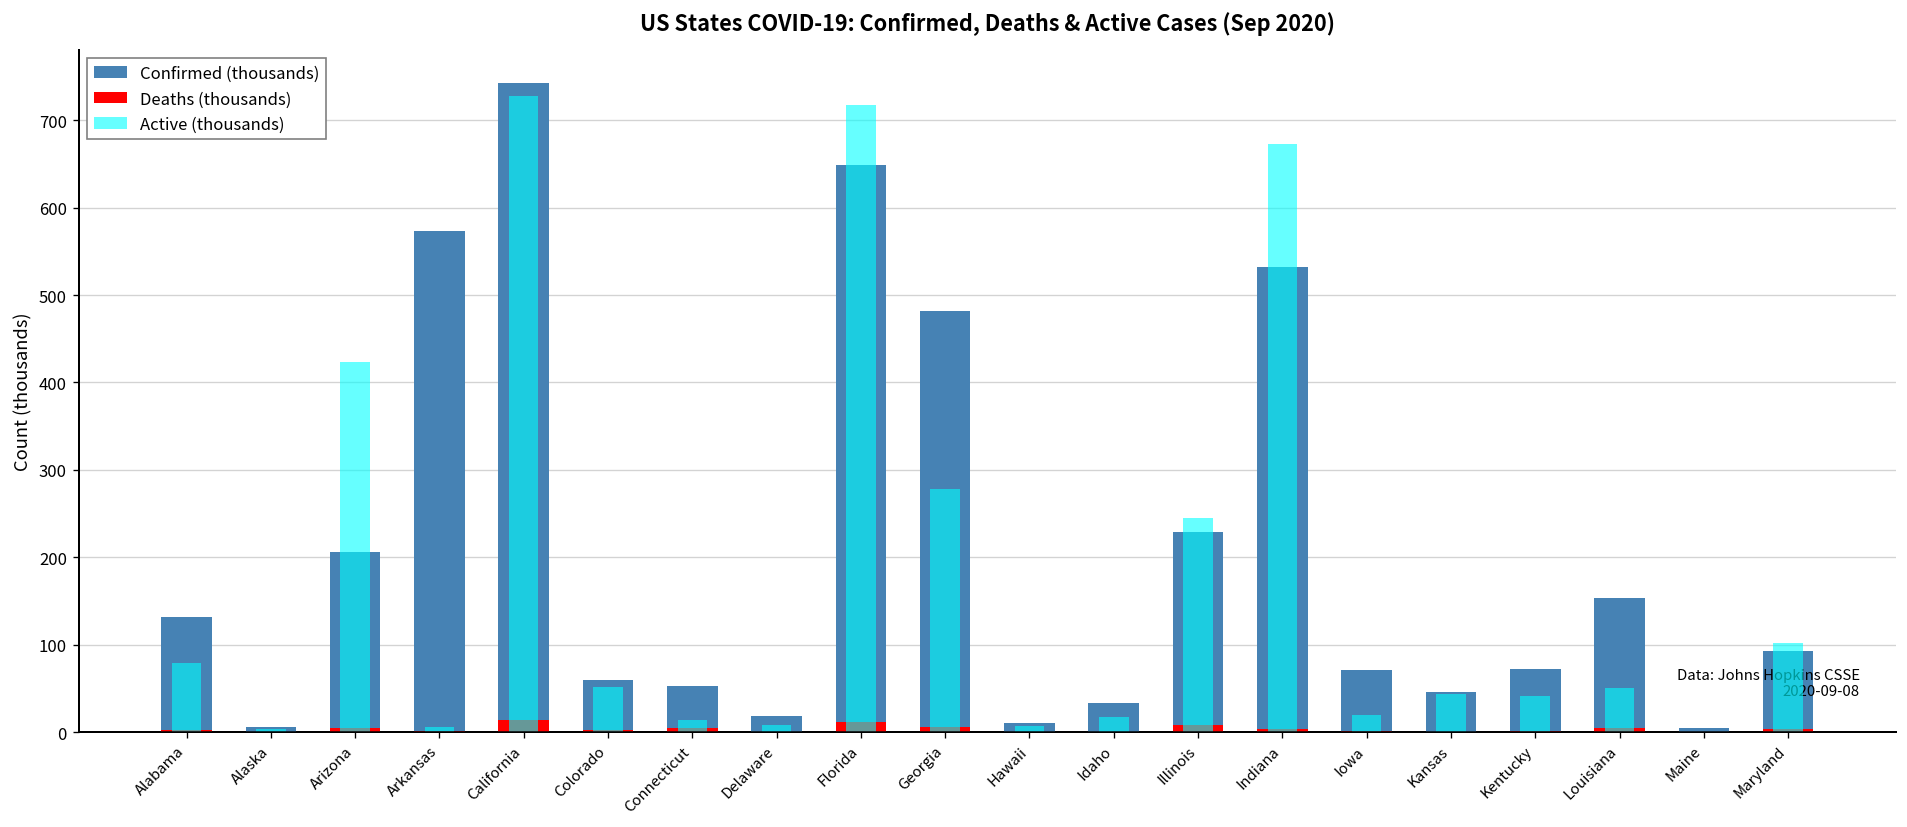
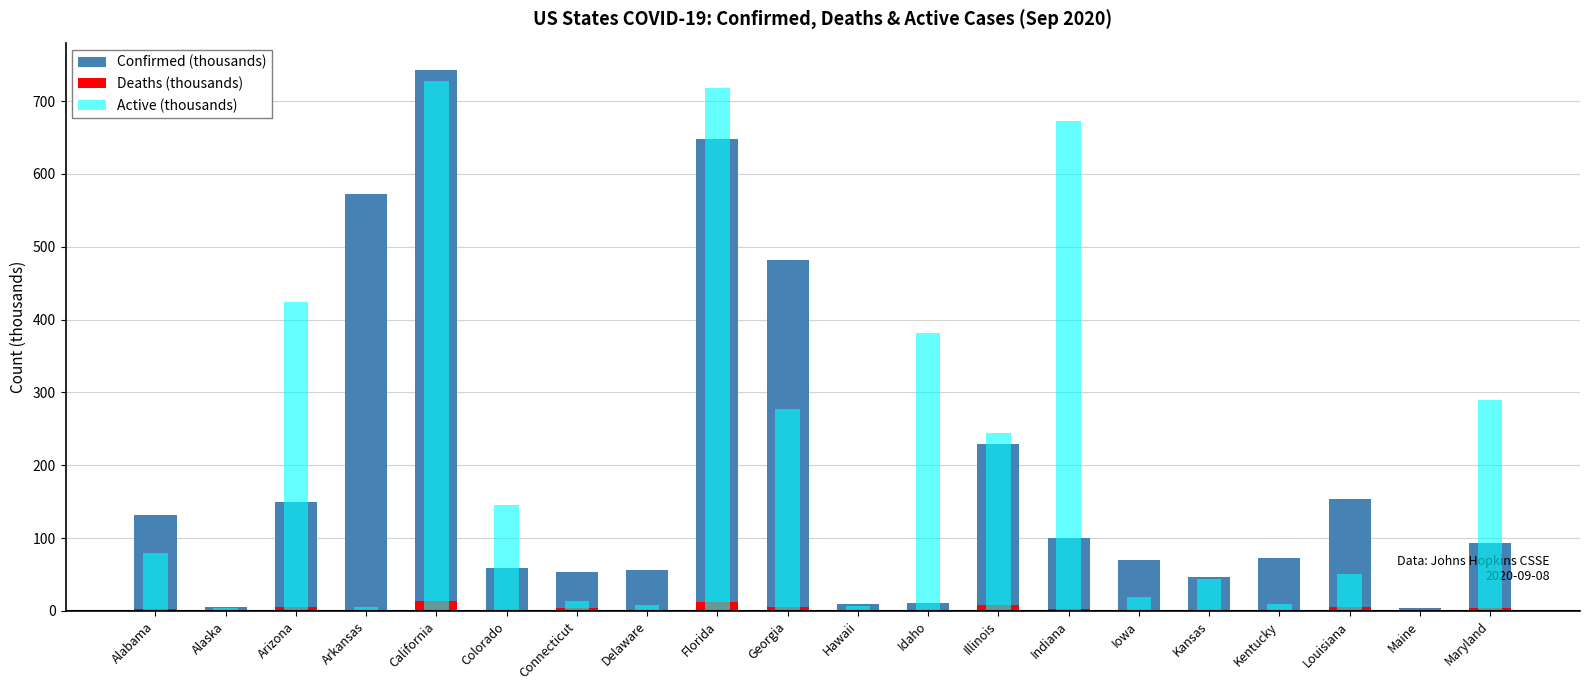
  {
    "Confirmed (thousands)": {
      "Alabama": 130,
      "Alaska": 10,
-     "Arizona": 210,
+     "Arizona": 150,
      "Arkansas": 570,
      "California": 740,
      "Connecticut": 50,
-     "Delaware": 20,
+     "Delaware": 60,
      "Georgia": 480,
      "Hawaii": 10,
-     "Idaho": 30,
-     "Indiana": 530,
+     "Idaho": 10,
+     "Indiana": 100,
      "Iowa": 70,
      "Kansas": 50,
      "Kentucky": 70,
      "Louisiana": 150,
      "Maine": 0
    },
    "Active (thousands)": {
      "Arizona": 420,
-     "Colorado": 50,
+     "Colorado": 140,
      "Florida": 720,
-     "Idaho": 20,
+     "Idaho": 380,
      "Illinois": 240,
      "Indiana": 670,
      "Kansas": 40,
-     "Kentucky": 40,
-     "Maryland": 100
+     "Kentucky": 10,
+     "Maryland": 290
    }
  }
